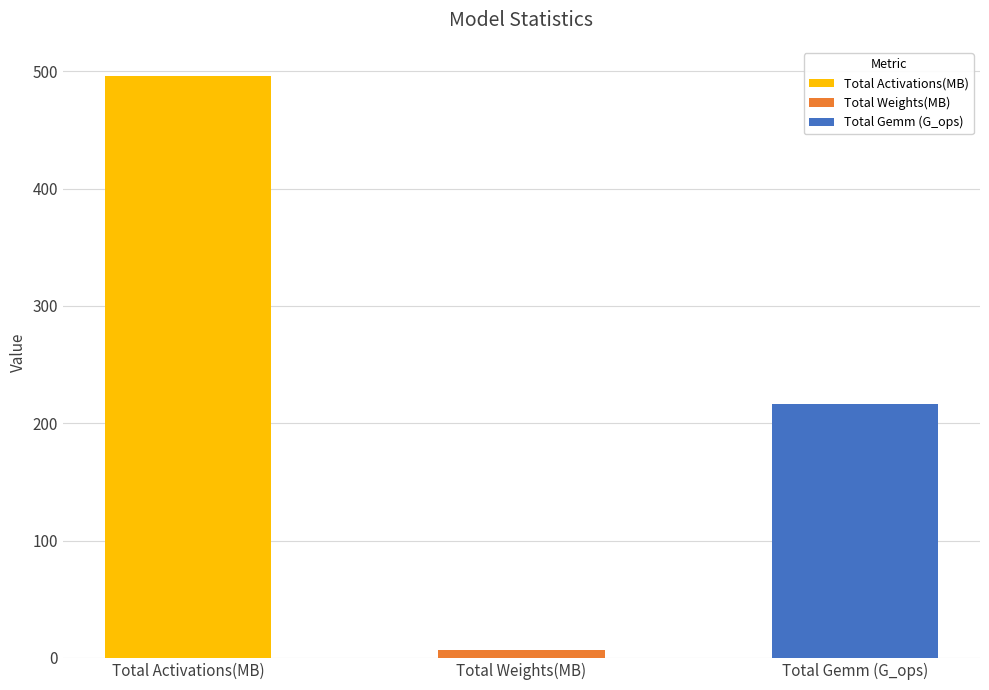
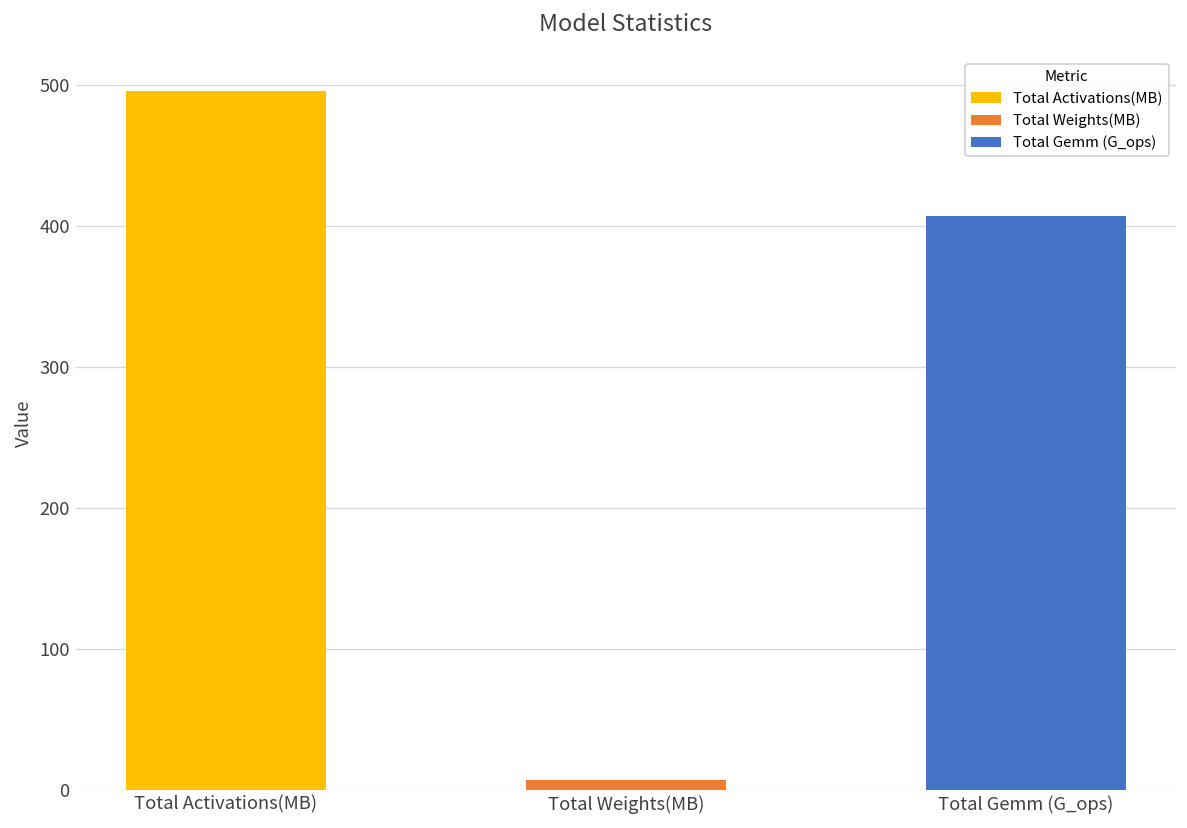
  {
    "Total Activations(MB)": 496,
    "Total Weights(MB)": 6,
-   "Total Gemm (G_ops)": 216
+   "Total Gemm (G_ops)": 407
  }
